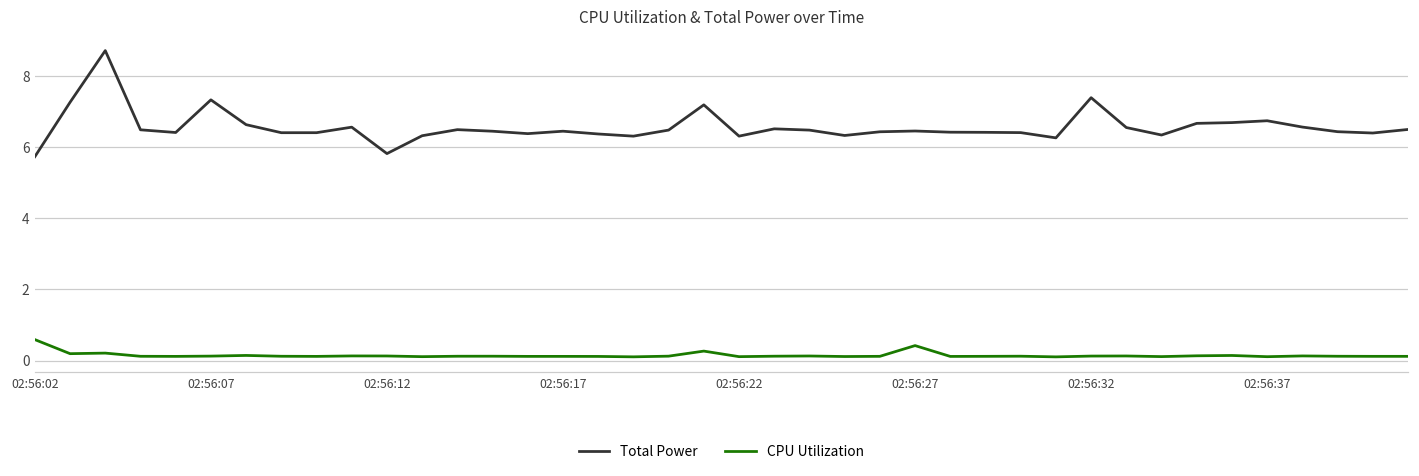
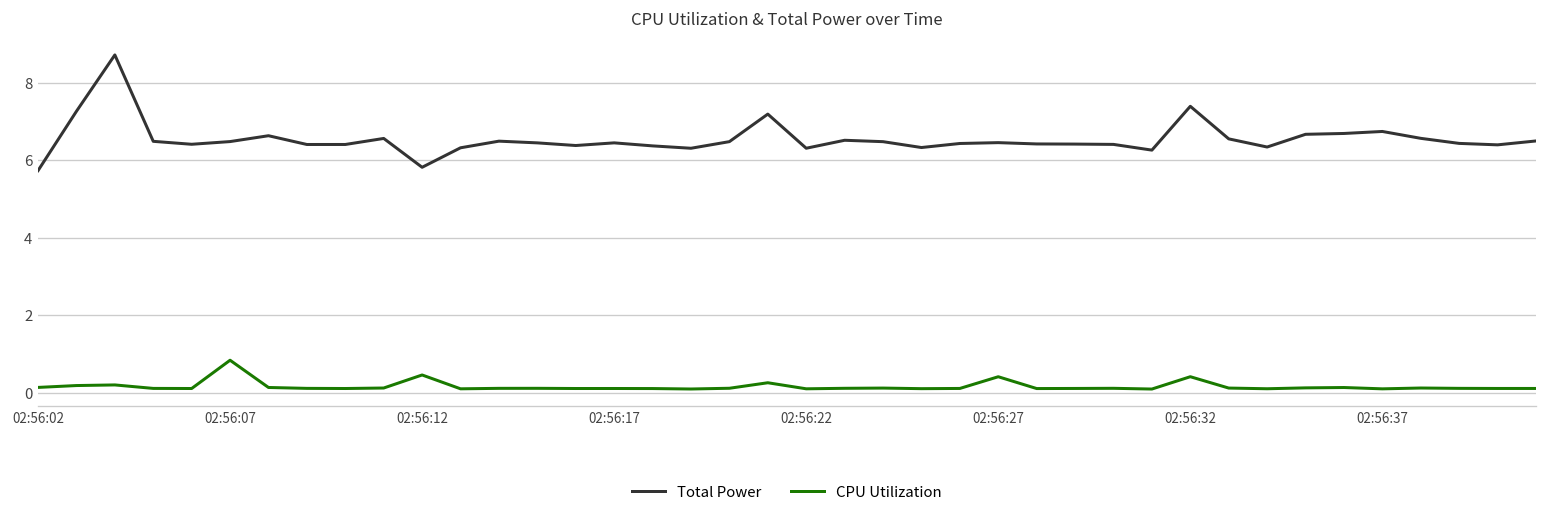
  {
    "Total Power": {
      "02:56:02": 5.7,
-     "02:56:07": 7.3,
+     "02:56:07": 6.5,
      "02:56:12": 5.8,
      "02:56:17": 6.5,
      "02:56:22": 6.3,
      "02:56:27": 6.5,
      "02:56:32": 7.4,
      "02:56:37": 6.7
    },
    "CPU Utilization": {
-     "02:56:02": 0.6,
-     "02:56:07": 0.1,
-     "02:56:12": 0.1,
+     "02:56:02": 0.1,
+     "02:56:07": 0.8,
+     "02:56:12": 0.5,
      "02:56:17": 0.1,
      "02:56:22": 0.1,
      "02:56:27": 0.4,
-     "02:56:32": 0.1,
+     "02:56:32": 0.4,
      "02:56:37": 0.1
    }
  }
